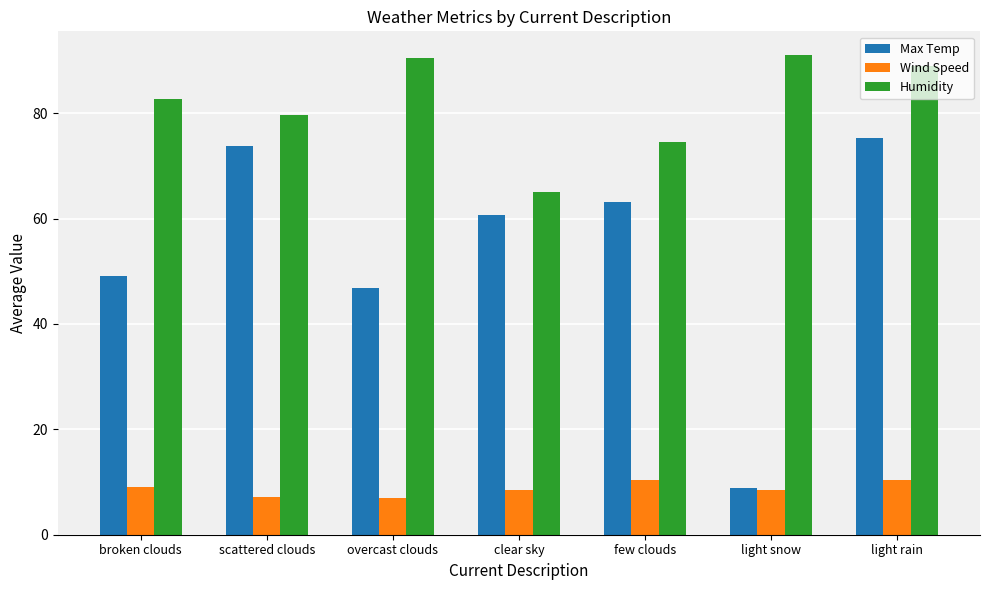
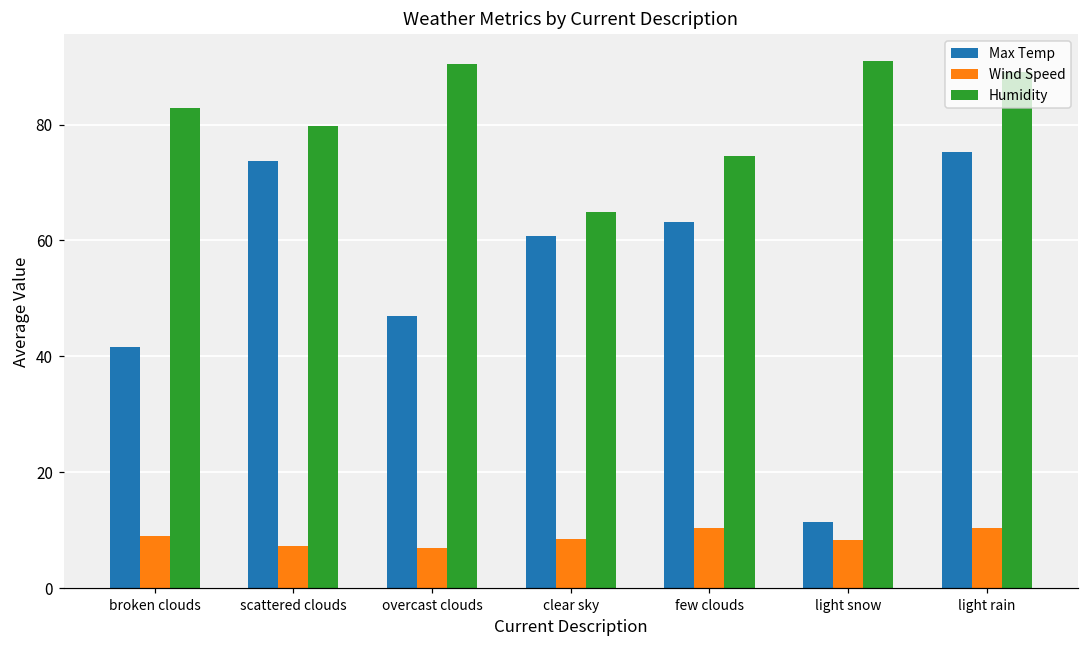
  {
    "Max Temp": {
-     "broken clouds": 49,
+     "broken clouds": 42,
      "scattered clouds": 74,
      "overcast clouds": 47,
      "clear sky": 61,
      "few clouds": 63,
-     "light snow": 9,
+     "light snow": 11,
      "light rain": 75
    },
    "Wind Speed": {
      "broken clouds": 9,
      "scattered clouds": 7,
      "overcast clouds": 7,
      "clear sky": 9,
      "few clouds": 10,
      "light snow": 8,
      "light rain": 10
    },
    "Humidity": {
      "broken clouds": 83,
      "scattered clouds": 80,
      "overcast clouds": 91,
      "clear sky": 65,
      "few clouds": 75,
      "light snow": 91
    }
  }
